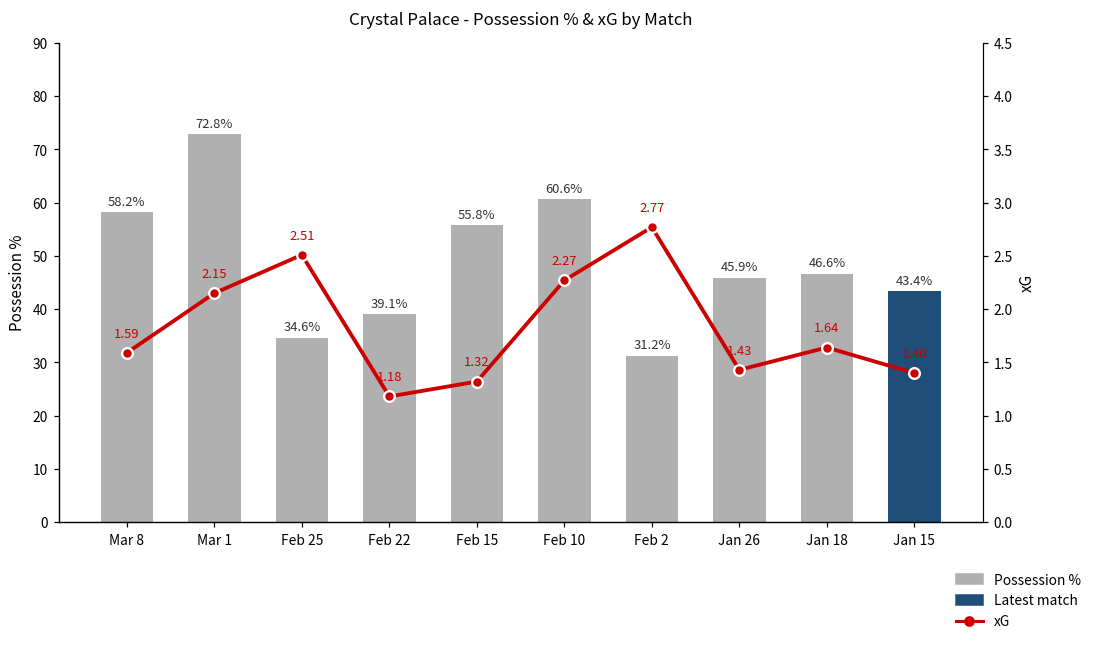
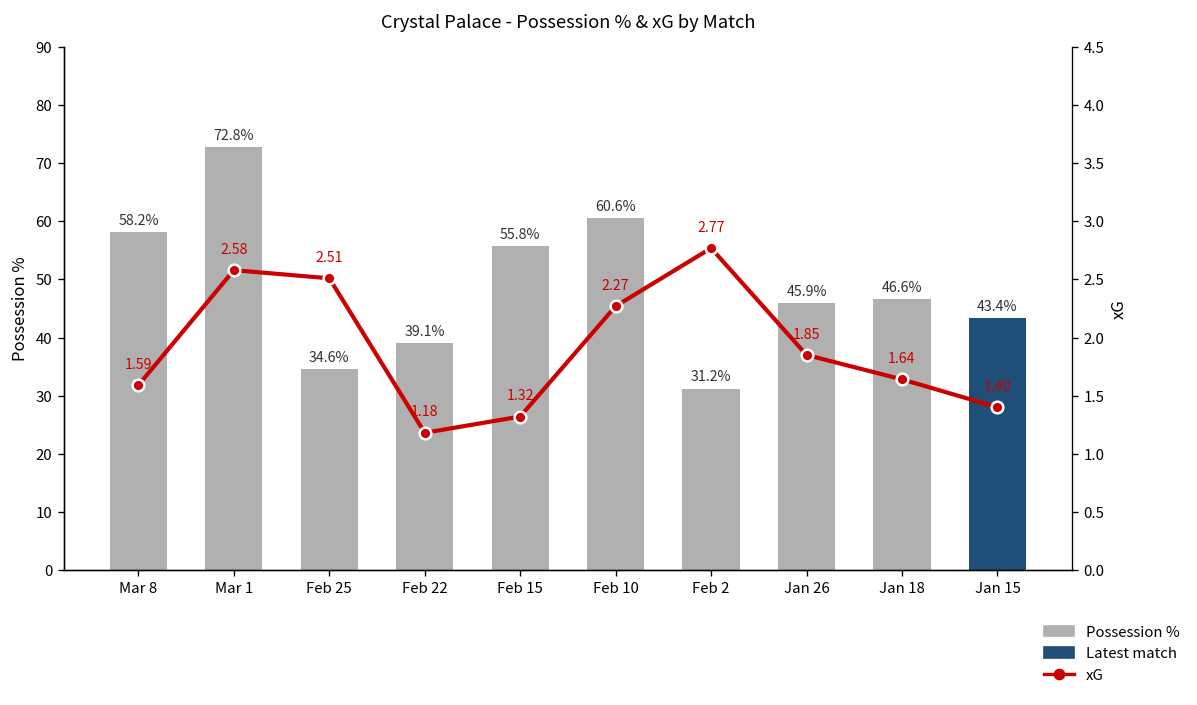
  {
    "Possession %": {
      "Mar 8": "58.2%",
      "Mar 1": "72.8%",
      "Feb 25": "34.6%",
      "Feb 22": "39.1%",
      "Feb 15": "55.8%",
      "Feb 10": "60.6%",
      "Feb 2": "31.2%",
      "Jan 26": "45.9%",
      "Jan 18": "46.6%",
      "Jan 15": "43.4%"
    },
    "xG": {
      "Mar 8": "1.59",
-     "Mar 1": "2.15",
+     "Mar 1": "2.58",
      "Feb 25": "2.51",
      "Feb 22": "1.18",
      "Feb 15": "1.32",
      "Feb 10": "2.27",
      "Feb 2": "2.77",
-     "Jan 26": "1.43",
+     "Jan 26": "1.85",
      "Jan 18": "1.64",
      "Jan 15": "1.40"
    }
  }
